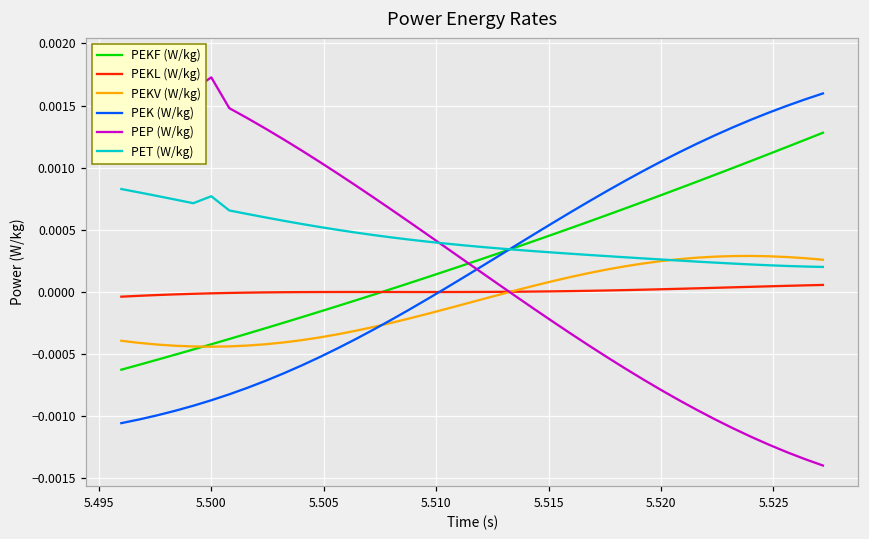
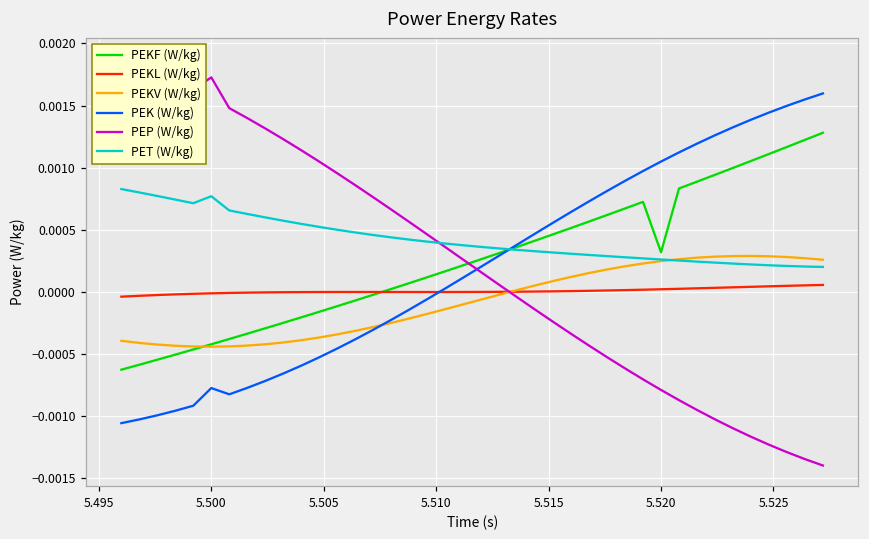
  {
    "PEKF (W/kg)": {
-     "5.520": 0.00078
+     "5.520": 0.00032
    },
    "PEKL (W/kg)": {
      "5.500": -0.00001,
      "5.520": 0.00002
    },
    "PEK (W/kg)": {
-     "5.500": -0.00087,
+     "5.500": -0.00077,
      "5.520": 0.00105
    },
    "PEP (W/kg)": {
      "5.500": 0.00173,
      "5.520": -0.00079
    },
    "PET (W/kg)": {
      "5.500": 0.00077
    }
  }
